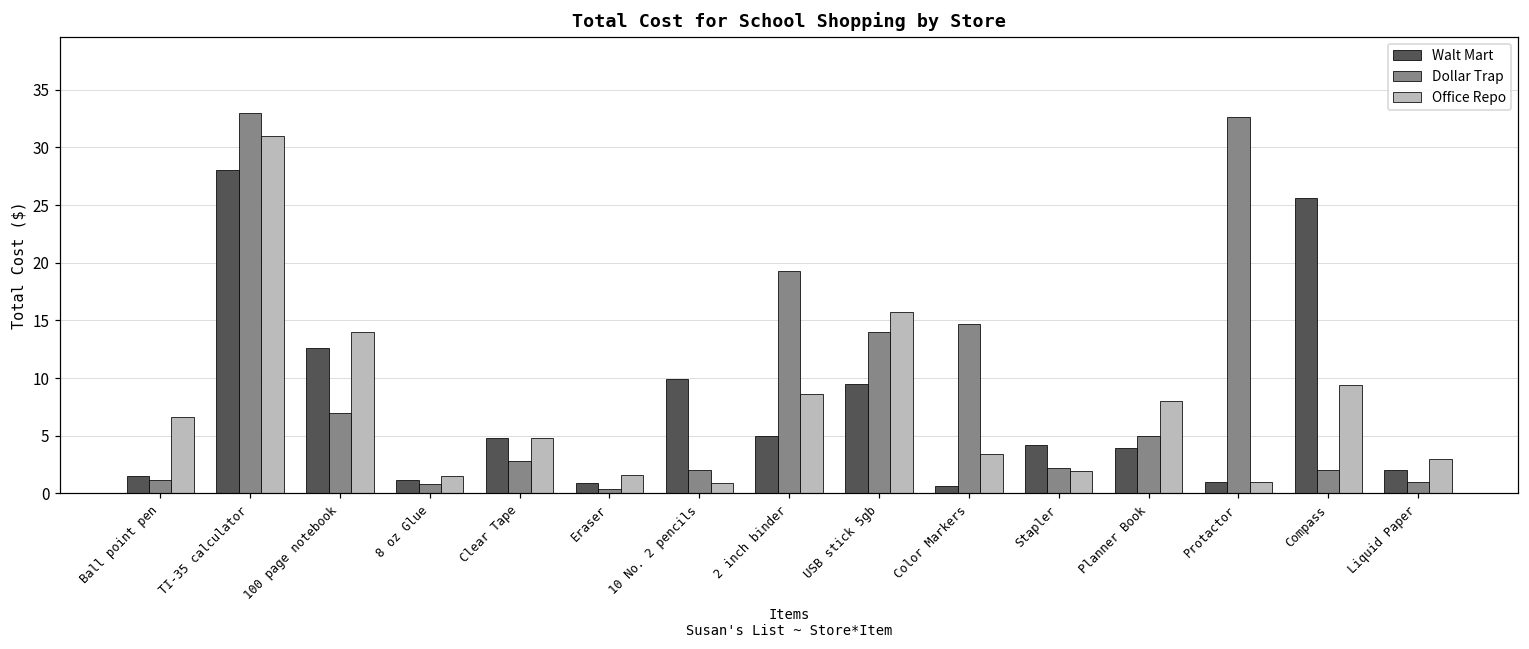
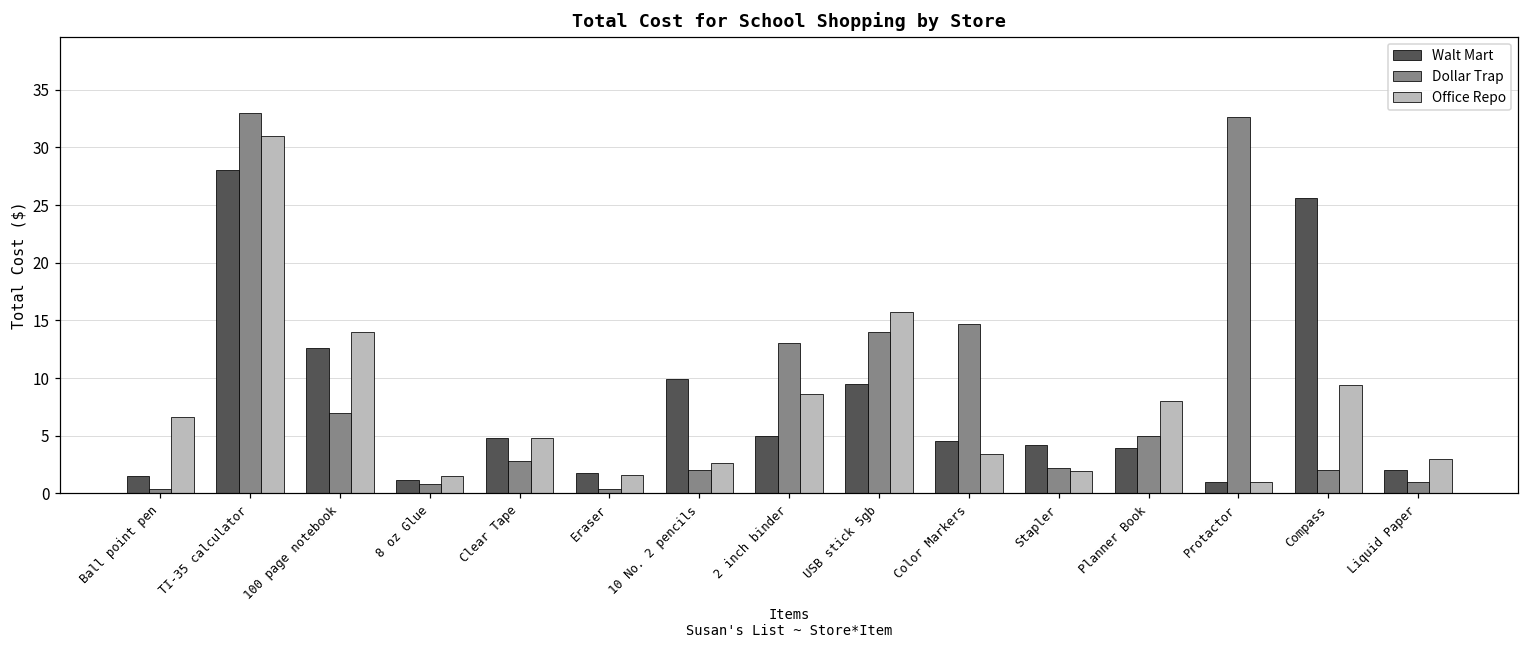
  {
    "Walt Mart": {
      "Ball point pen": 1.5,
      "TI-35 calculator": 28.0,
      "100 page notebook": 12.6,
      "8 oz Glue": 1.2,
      "Clear Tape": 4.8,
-     "Eraser": 0.9,
+     "Eraser": 1.8,
      "10 No. 2 pencils": 9.9,
      "2 inch binder": 5.0,
      "USB stick 5gb": 9.5,
-     "Color Markers": 0.6,
+     "Color Markers": 4.6,
      "Stapler": 4.2,
      "Planner Book": 3.9,
      "Protactor": 1.0,
      "Compass": 25.6,
      "Liquid Paper": 2.0
    },
    "Dollar Trap": {
-     "Ball point pen": 1.2,
+     "Ball point pen": 0.4,
      "TI-35 calculator": 33.0,
      "100 page notebook": 7.0,
      "8 oz Glue": 0.8,
      "Clear Tape": 2.8,
      "Eraser": 0.4,
      "10 No. 2 pencils": 2.0,
-     "2 inch binder": 19.3,
+     "2 inch binder": 13.0,
      "USB stick 5gb": 14.0,
      "Color Markers": 14.7,
      "Stapler": 2.2,
      "Planner Book": 5.0,
      "Protactor": 32.6,
      "Compass": 2.0,
      "Liquid Paper": 1.0
    },
    "Office Repo": {
      "Ball point pen": 6.6,
      "TI-35 calculator": 31.0,
      "100 page notebook": 14.0,
      "8 oz Glue": 1.5,
      "Clear Tape": 4.8,
      "Eraser": 1.6,
-     "10 No. 2 pencils": 0.9,
+     "10 No. 2 pencils": 2.6,
      "2 inch binder": 8.6,
      "USB stick 5gb": 15.7,
      "Color Markers": 3.4,
      "Stapler": 1.9,
      "Planner Book": 8.0,
      "Protactor": 1.0,
      "Compass": 9.4,
      "Liquid Paper": 3.0
    }
  }
